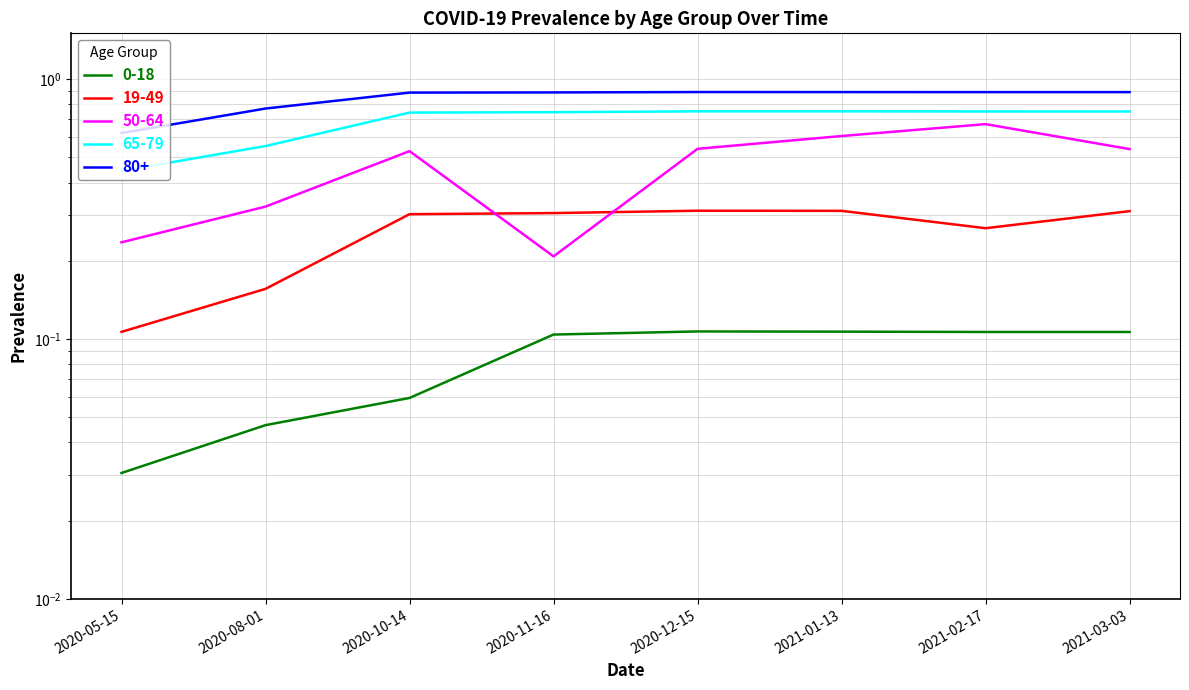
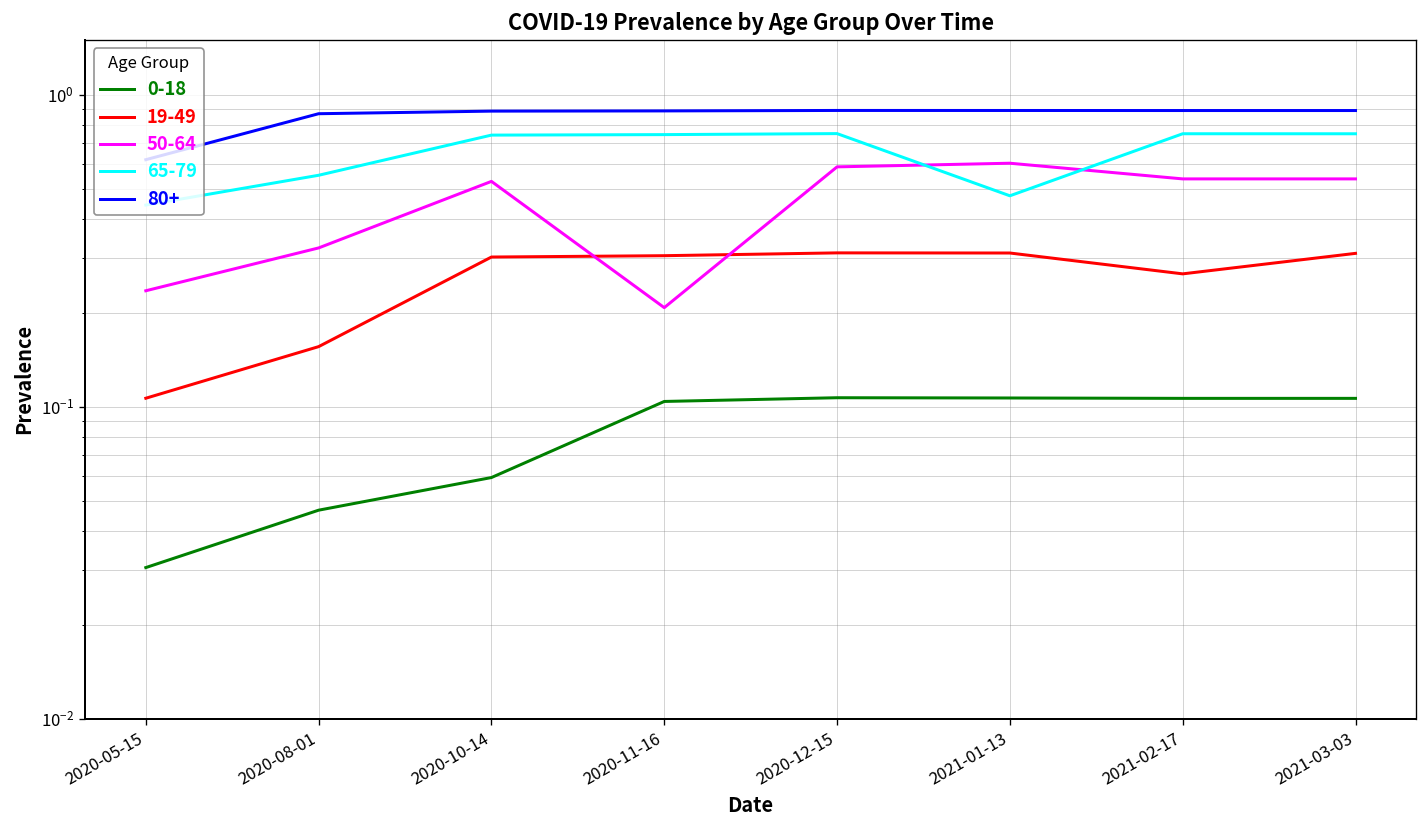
  {
    "0-18": {
      "2020-05-15": 0.03,
      "2020-08-01": 0.047,
      "2020-10-14": 0.06,
      "2020-11-16": 0.104,
      "2020-12-15": 0.107,
      "2021-01-13": 0.107,
      "2021-02-17": 0.106,
      "2021-03-03": 0.106
    },
    "19-49": {
      "2020-05-15": 0.107,
      "2020-08-01": 0.16,
      "2020-10-14": 0.30,
      "2020-11-16": 0.31,
      "2020-12-15": 0.31,
      "2021-01-13": 0.31,
      "2021-02-17": 0.27,
      "2021-03-03": 0.31
    },
    "50-64": {
      "2020-05-15": 0.24,
      "2020-08-01": 0.32,
      "2020-10-14": 0.53,
      "2020-11-16": 0.21,
-     "2020-12-15": 0.54,
+     "2020-12-15": 0.59,
      "2021-01-13": 0.60,
-     "2021-02-17": 0.67,
+     "2021-02-17": 0.54,
      "2021-03-03": 0.54
    },
    "65-79": {
      "2020-08-01": 0.55,
      "2020-10-14": 0.74,
      "2020-11-16": 0.75,
      "2020-12-15": 0.75,
-     "2021-01-13": 0.75,
+     "2021-01-13": 0.47,
      "2021-02-17": 0.75,
      "2021-03-03": 0.75
    },
    "80+": {
-     "2020-08-01": 0.77,
+     "2020-08-01": 0.87,
      "2020-10-14": 0.89,
      "2020-11-16": 0.89,
      "2020-12-15": 0.89,
      "2021-01-13": 0.89,
      "2021-02-17": 0.89,
      "2021-03-03": 0.89
    }
  }
